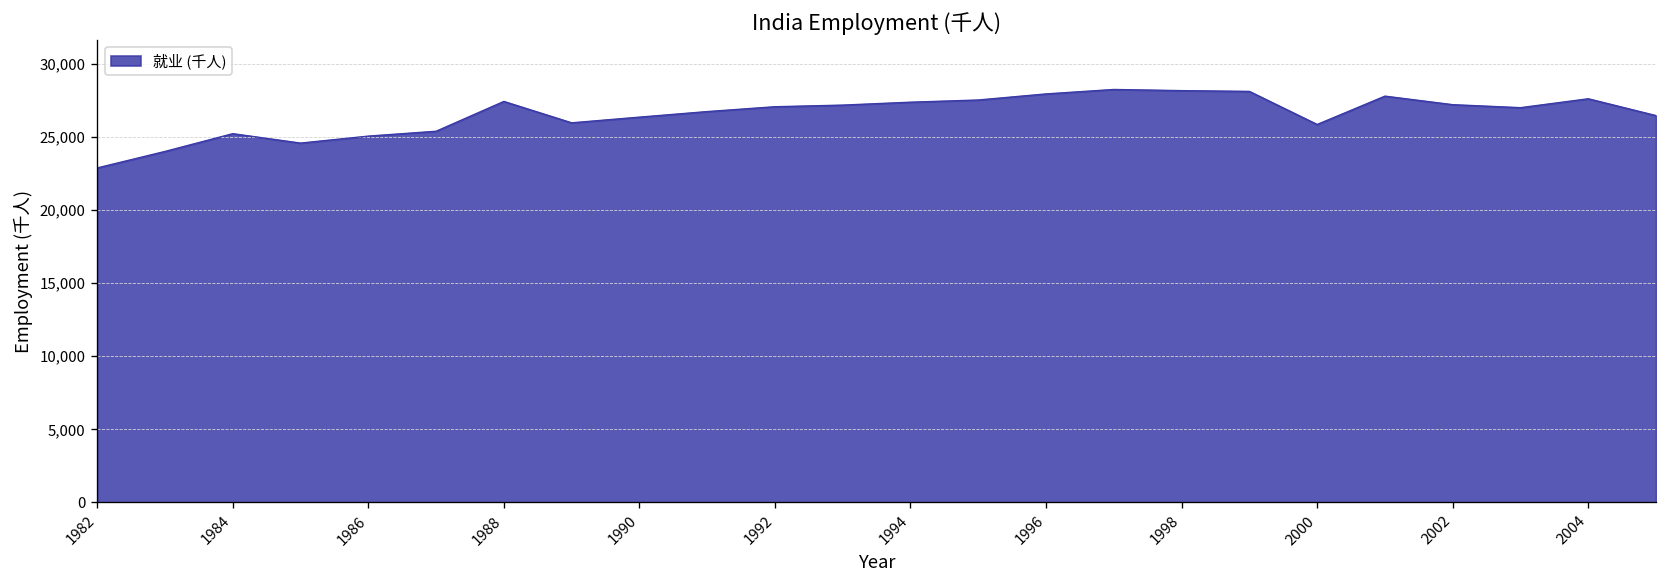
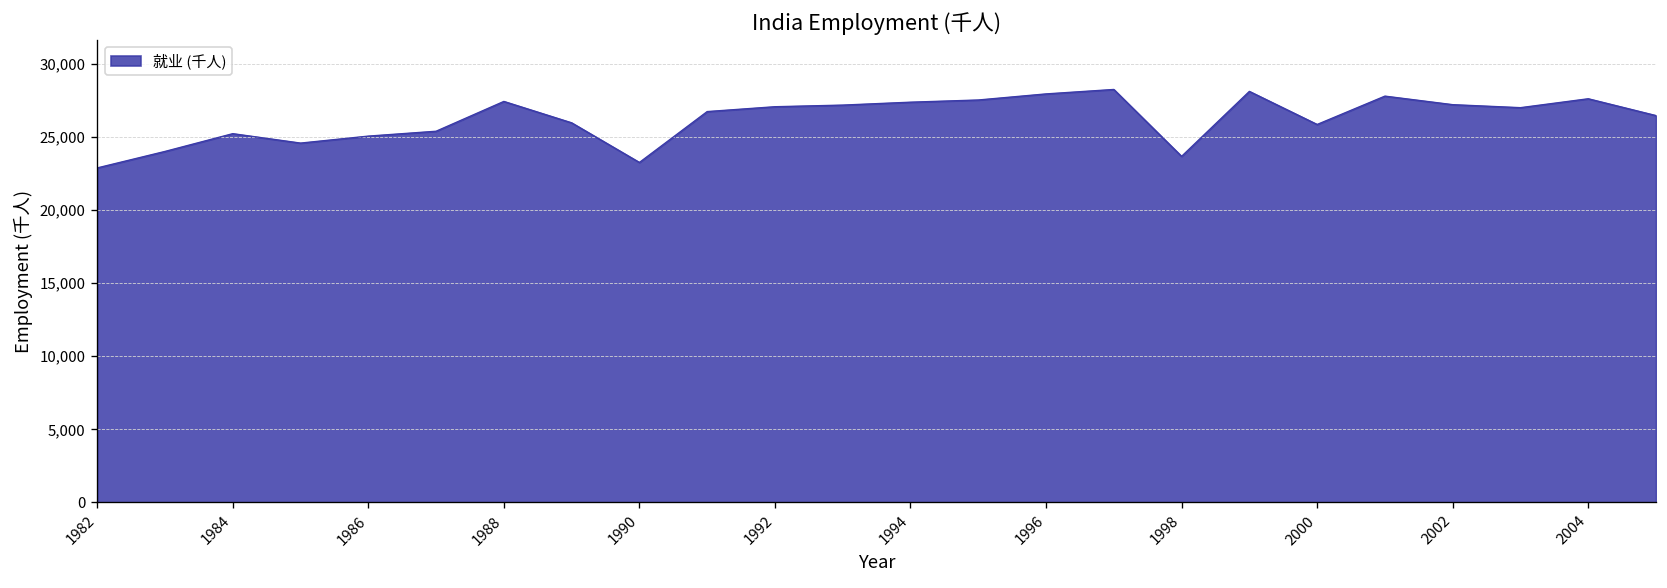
  {
    "1982": "22,900",
    "1984": "25,200",
    "1986": "25,100",
    "1988": "27,400",
-   "1990": "26,400",
+   "1990": "23,300",
    "1992": "27,100",
    "1994": "27,400",
    "1996": "27,900",
-   "1998": "28,200",
+   "1998": "23,700",
    "2000": "25,900",
    "2002": "27,200",
    "2004": "27,600"
  }
